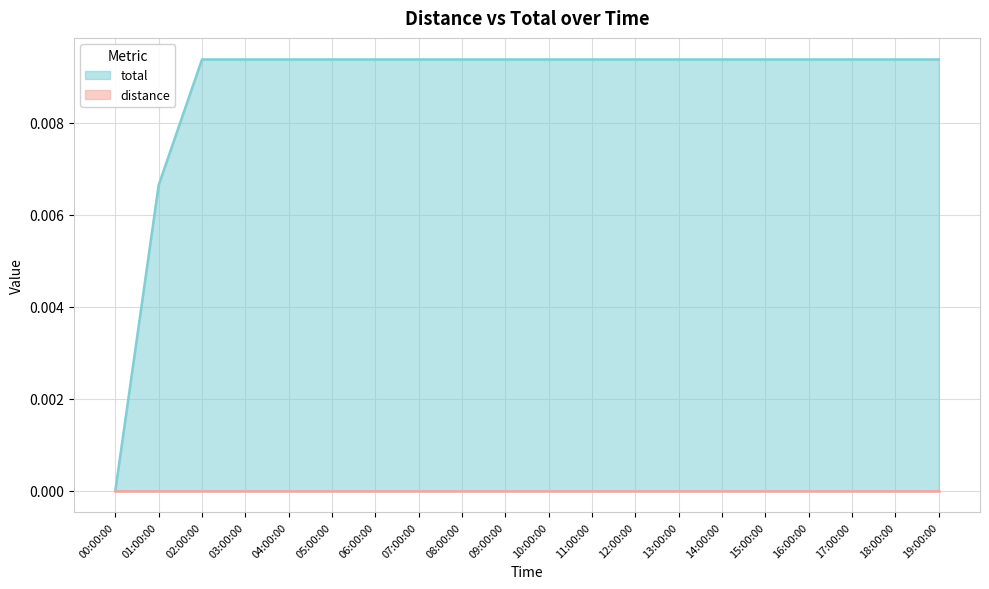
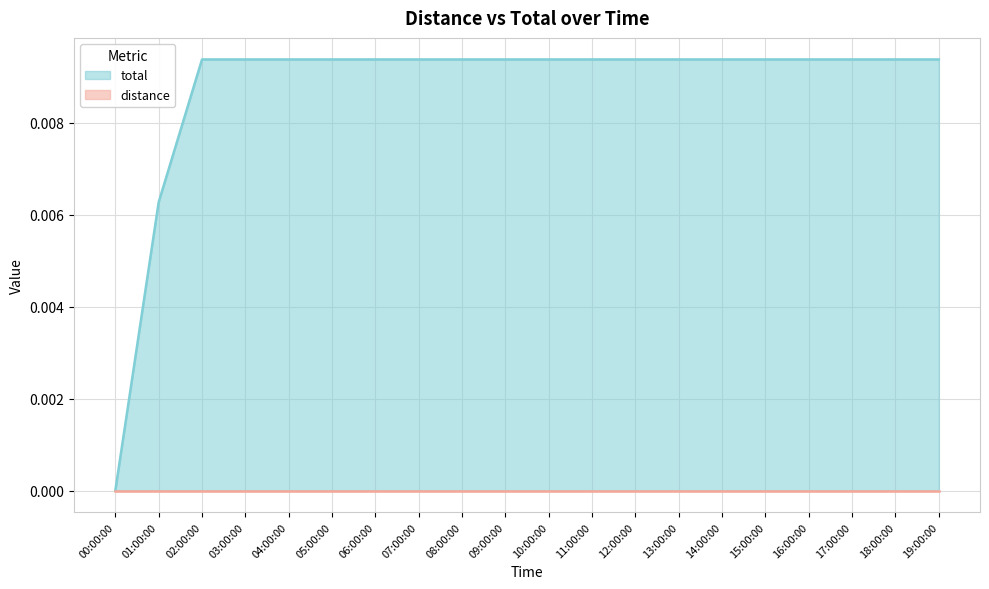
  {
    "total": {
-     "01:00:00": 0.0066,
+     "01:00:00": 0.0063,
      "02:00:00": 0.0094,
      "03:00:00": 0.0094,
      "04:00:00": 0.0094,
      "05:00:00": 0.0094,
      "06:00:00": 0.0094,
      "07:00:00": 0.0094,
      "08:00:00": 0.0094,
      "09:00:00": 0.0094,
      "10:00:00": 0.0094,
      "11:00:00": 0.0094,
      "12:00:00": 0.0094,
      "13:00:00": 0.0094,
      "14:00:00": 0.0094,
      "15:00:00": 0.0094,
      "16:00:00": 0.0094,
      "17:00:00": 0.0094,
      "18:00:00": 0.0094,
      "19:00:00": 0.0094
    },
    "distance": {
      "01:00:00": 0.0000,
      "02:00:00": 0.0000,
      "03:00:00": 0.0000,
      "04:00:00": 0.0000,
      "05:00:00": 0.0000,
      "06:00:00": 0.0000,
      "07:00:00": 0.0000,
      "08:00:00": 0.0000,
      "09:00:00": 0.0000,
      "10:00:00": 0.0000,
      "11:00:00": 0.0000,
      "12:00:00": 0.0000,
      "13:00:00": 0.0000,
      "14:00:00": 0.0000,
      "15:00:00": 0.0000,
      "16:00:00": 0.0000,
      "17:00:00": 0.0000,
      "18:00:00": 0.0000,
      "19:00:00": 0.0000
    }
  }
